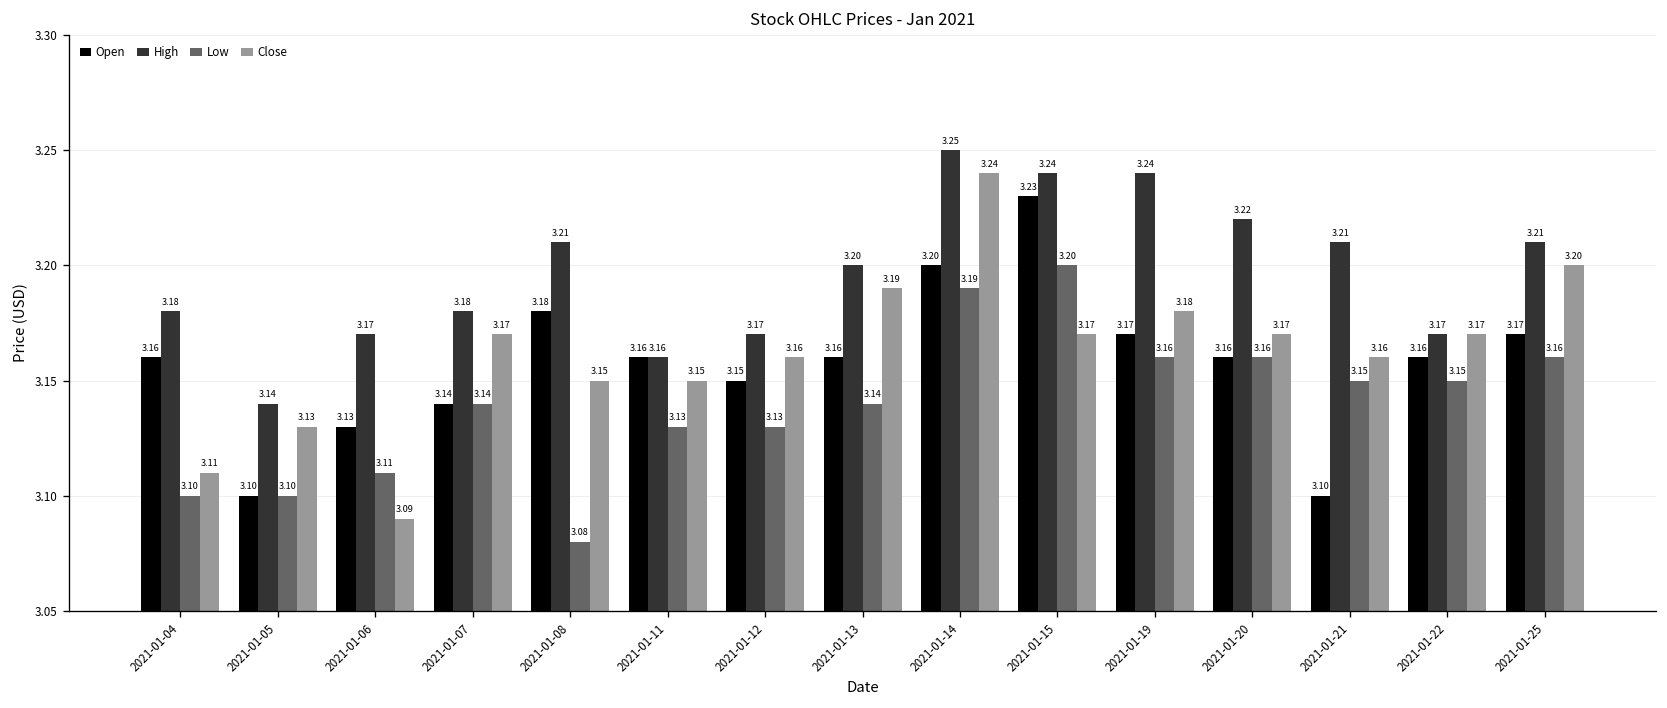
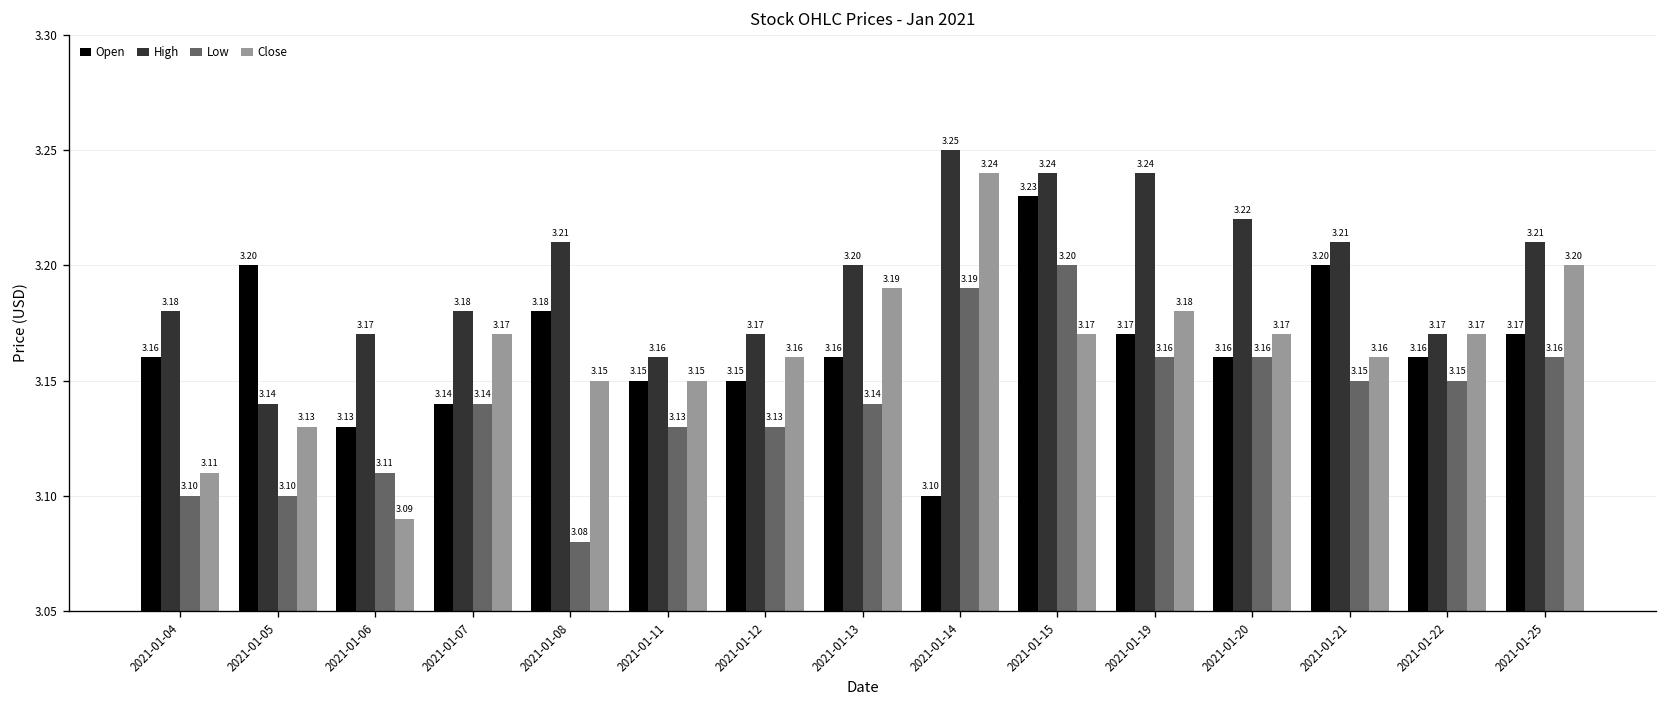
  {
    "Open": {
      "2021-01-04": 3.16,
-     "2021-01-05": 3.10,
+     "2021-01-05": 3.20,
      "2021-01-06": 3.13,
      "2021-01-07": 3.14,
      "2021-01-08": 3.18,
-     "2021-01-11": 3.16,
+     "2021-01-11": 3.15,
      "2021-01-12": 3.15,
      "2021-01-13": 3.16,
-     "2021-01-14": 3.20,
+     "2021-01-14": 3.10,
      "2021-01-15": 3.23,
      "2021-01-19": 3.17,
      "2021-01-20": 3.16,
-     "2021-01-21": 3.10,
+     "2021-01-21": 3.20,
      "2021-01-22": 3.16,
      "2021-01-25": 3.17
    },
    "High": {
      "2021-01-04": 3.18,
      "2021-01-05": 3.14,
      "2021-01-06": 3.17,
      "2021-01-07": 3.18,
      "2021-01-08": 3.21,
      "2021-01-11": 3.16,
      "2021-01-12": 3.17,
      "2021-01-13": 3.20,
      "2021-01-14": 3.25,
      "2021-01-15": 3.24,
      "2021-01-19": 3.24,
      "2021-01-20": 3.22,
      "2021-01-21": 3.21,
      "2021-01-22": 3.17,
      "2021-01-25": 3.21
    },
    "Low": {
      "2021-01-04": 3.10,
      "2021-01-05": 3.10,
      "2021-01-06": 3.11,
      "2021-01-07": 3.14,
      "2021-01-08": 3.08,
      "2021-01-11": 3.13,
      "2021-01-12": 3.13,
      "2021-01-13": 3.14,
      "2021-01-14": 3.19,
      "2021-01-15": 3.20,
      "2021-01-19": 3.16,
      "2021-01-20": 3.16,
      "2021-01-21": 3.15,
      "2021-01-22": 3.15,
      "2021-01-25": 3.16
    },
    "Close": {
      "2021-01-04": 3.11,
      "2021-01-05": 3.13,
      "2021-01-06": 3.09,
      "2021-01-07": 3.17,
      "2021-01-08": 3.15,
      "2021-01-11": 3.15,
      "2021-01-12": 3.16,
      "2021-01-13": 3.19,
      "2021-01-14": 3.24,
      "2021-01-15": 3.17,
      "2021-01-19": 3.18,
      "2021-01-20": 3.17,
      "2021-01-21": 3.16,
      "2021-01-22": 3.17,
      "2021-01-25": 3.20
    }
  }
